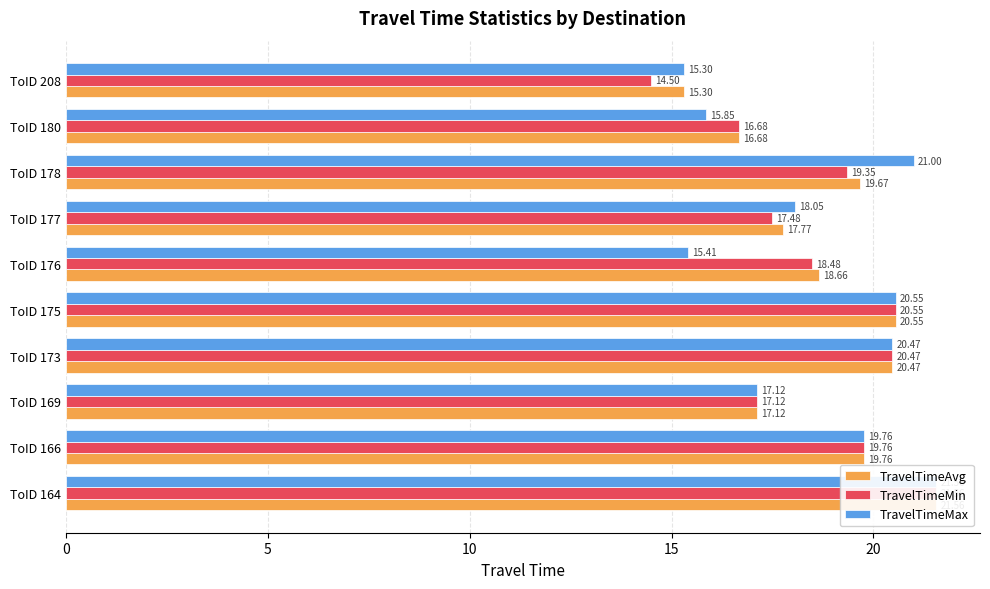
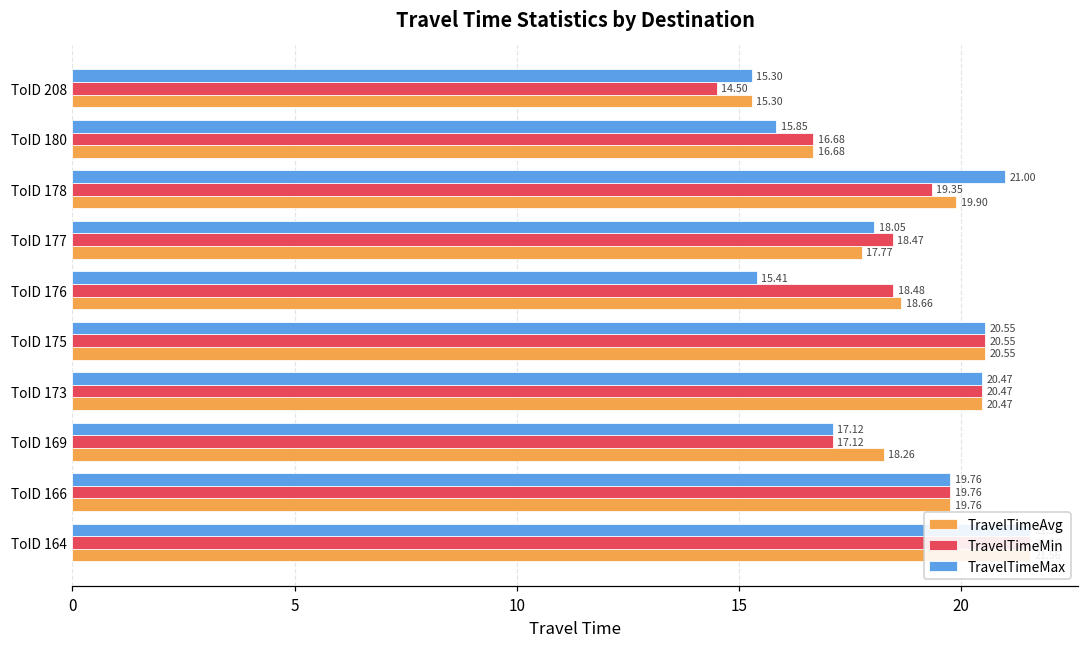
  {
    "TravelTimeAvg": {
      "ToID 208": 15.30,
      "ToID 180": 16.68,
-     "ToID 178": 19.67,
+     "ToID 178": 19.90,
      "ToID 177": 17.77,
      "ToID 176": 18.66,
      "ToID 175": 20.55,
      "ToID 173": 20.47,
-     "ToID 169": 17.12,
+     "ToID 169": 18.26,
      "ToID 166": 19.76
    },
    "TravelTimeMin": {
      "ToID 208": 14.50,
      "ToID 180": 16.68,
      "ToID 178": 19.35,
-     "ToID 177": 17.48,
+     "ToID 177": 18.47,
      "ToID 176": 18.48,
      "ToID 175": 20.55,
      "ToID 173": 20.47,
      "ToID 169": 17.12,
      "ToID 166": 19.76
    },
    "TravelTimeMax": {
      "ToID 208": 15.30,
      "ToID 180": 15.85,
      "ToID 178": 21.00,
      "ToID 177": 18.05,
      "ToID 176": 15.41,
      "ToID 175": 20.55,
      "ToID 173": 20.47,
      "ToID 169": 17.12,
      "ToID 166": 19.76
    }
  }
